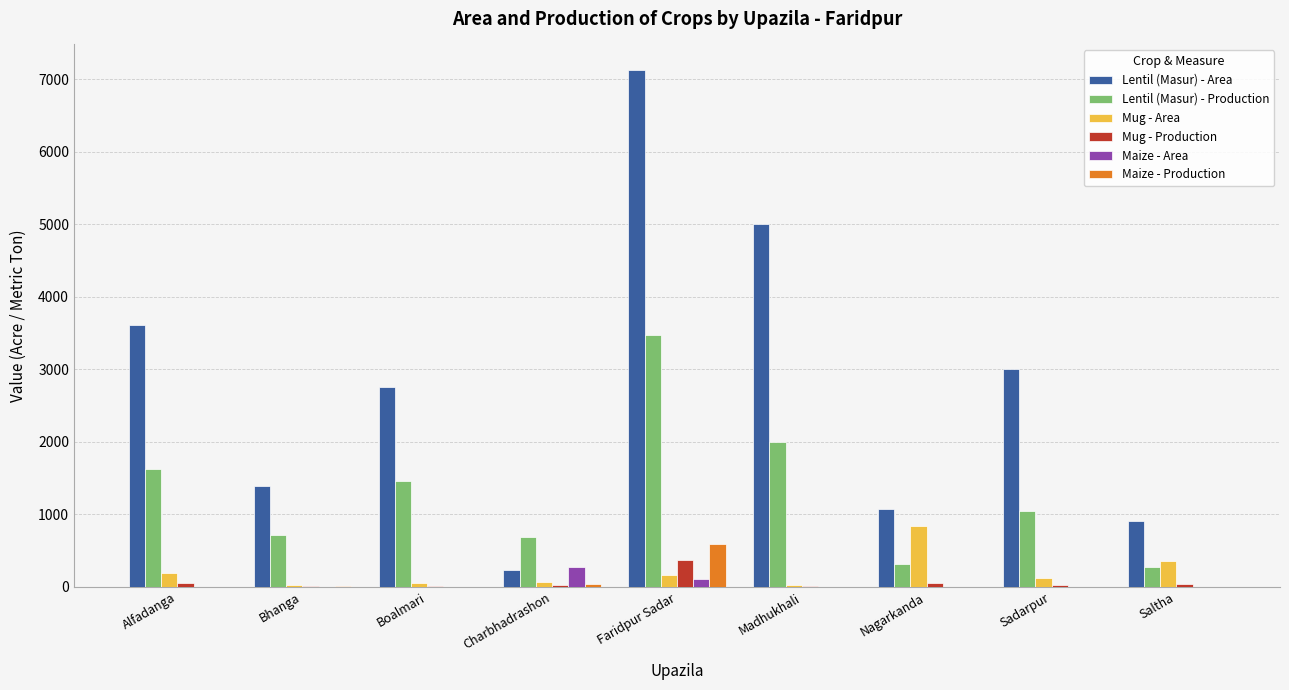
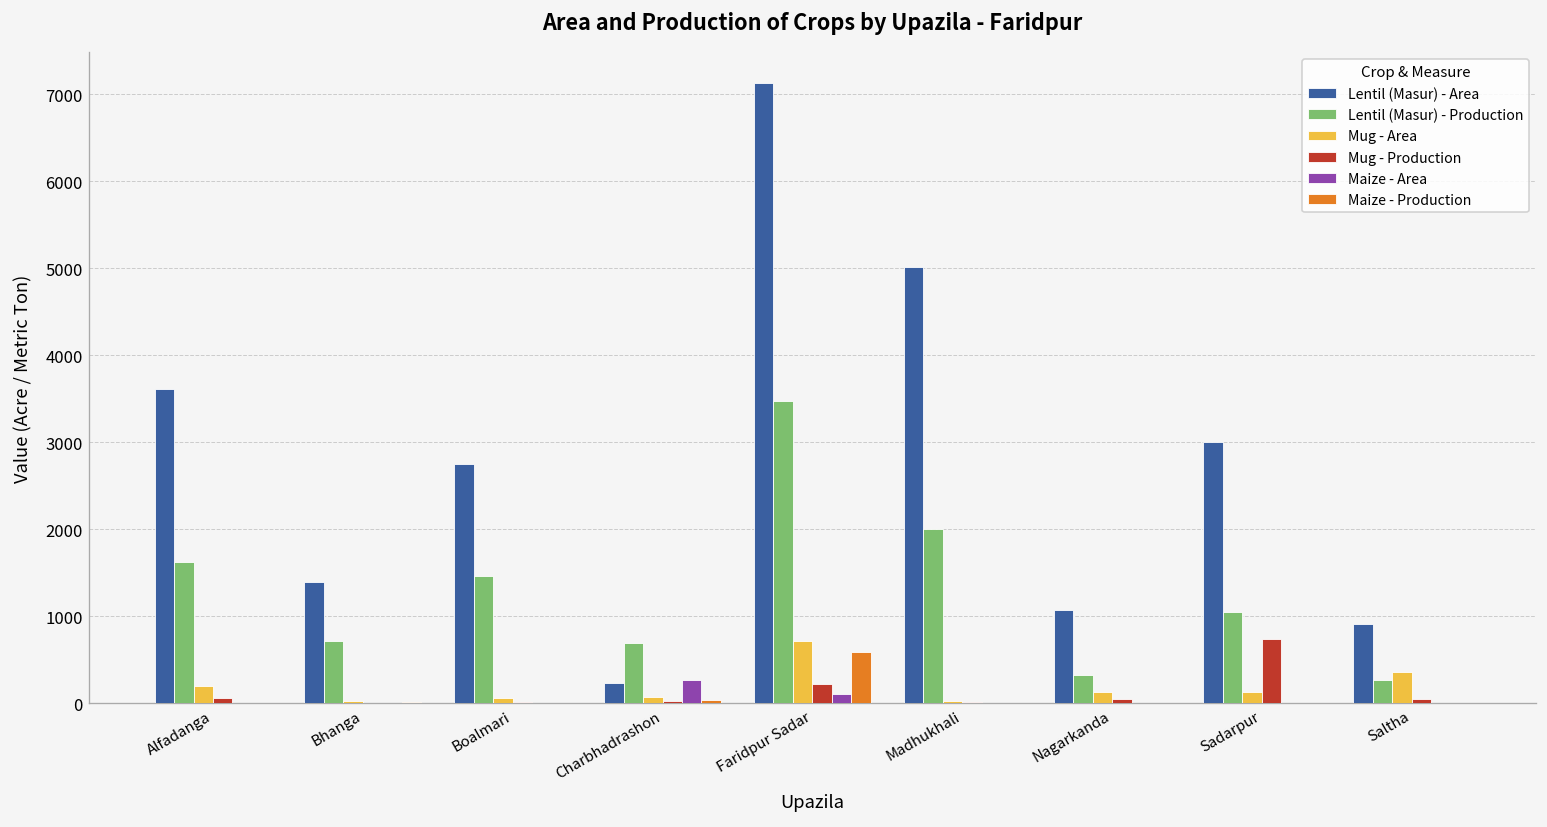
  {
    "Lentil (Masur) - Area": {
      "Alfadanga": 3600,
      "Bhanga": 1400,
      "Boalmari": 2800,
      "Charbhadrashon": 200,
      "Faridpur Sadar": 7100,
      "Madhukhali": 5000,
      "Nagarkanda": 1100,
      "Sadarpur": 3000,
      "Saltha": 900
    },
    "Lentil (Masur) - Production": {
      "Alfadanga": 1600,
      "Bhanga": 700,
      "Boalmari": 1500,
      "Charbhadrashon": 700,
      "Faridpur Sadar": 3500,
      "Madhukhali": 2000,
      "Nagarkanda": 300,
      "Sadarpur": 1100,
      "Saltha": 300
    },
    "Mug - Area": {
      "Alfadanga": 200,
      "Boalmari": 100,
      "Charbhadrashon": 100,
-     "Faridpur Sadar": 200,
-     "Nagarkanda": 800,
+     "Faridpur Sadar": 700,
+     "Nagarkanda": 100,
      "Sadarpur": 100,
      "Saltha": 400
    },
    "Mug - Production": {
      "Alfadanga": 100,
-     "Faridpur Sadar": 400,
+     "Faridpur Sadar": 200,
      "Nagarkanda": 100,
-     "Sadarpur": 0,
+     "Sadarpur": 700,
      "Saltha": 0
    },
    "Maize - Area": {
      "Alfadanga": 0,
      "Boalmari": 0,
      "Charbhadrashon": 300,
      "Faridpur Sadar": 100,
      "Madhukhali": 0,
      "Nagarkanda": 0,
      "Sadarpur": 0,
      "Saltha": 0
    },
    "Maize - Production": {
      "Alfadanga": 0,
      "Boalmari": 0,
      "Charbhadrashon": 0,
      "Faridpur Sadar": 600,
      "Madhukhali": 0,
      "Nagarkanda": 0,
      "Sadarpur": 0,
      "Saltha": 0
    }
  }
